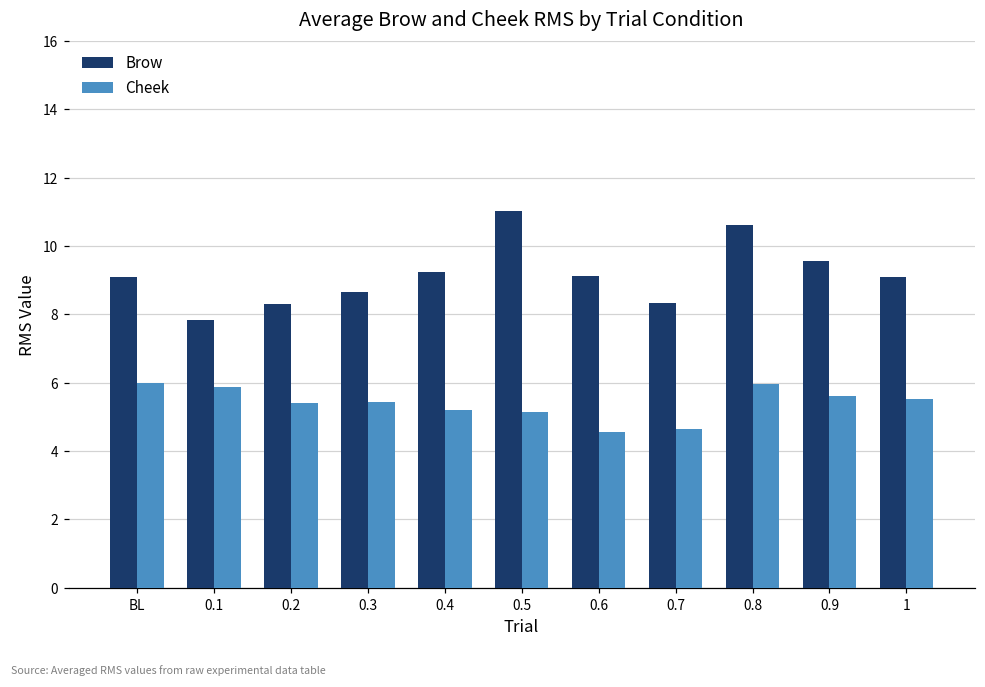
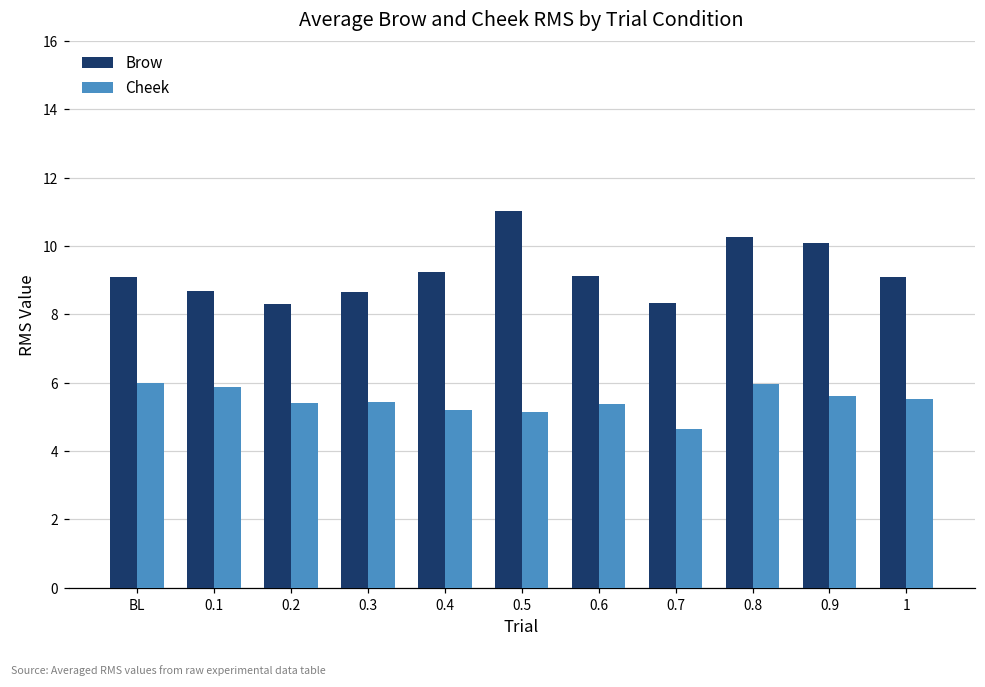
  {
    "Brow": {
      "BL": 9.1,
-     "0.1": 7.9,
+     "0.1": 8.7,
      "0.2": 8.3,
      "0.3": 8.7,
      "0.4": 9.2,
      "0.5": 11.0,
      "0.6": 9.1,
      "0.7": 8.3,
-     "0.8": 10.6,
-     "0.9": 9.6,
+     "0.8": 10.3,
+     "0.9": 10.1,
      "1": 9.1
    },
    "Cheek": {
      "BL": 6.0,
      "0.1": 5.9,
      "0.2": 5.4,
      "0.3": 5.4,
      "0.4": 5.2,
      "0.5": 5.2,
-     "0.6": 4.6,
+     "0.6": 5.4,
      "0.7": 4.7,
      "0.8": 6.0,
      "0.9": 5.6,
      "1": 5.5
    }
  }
